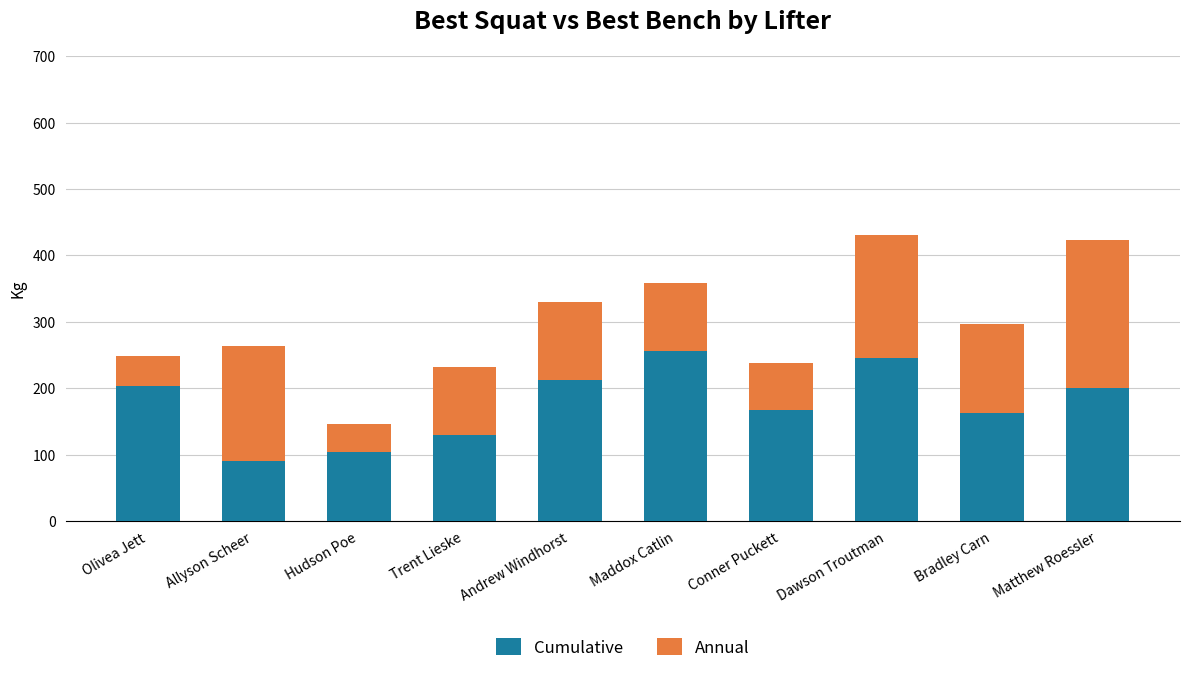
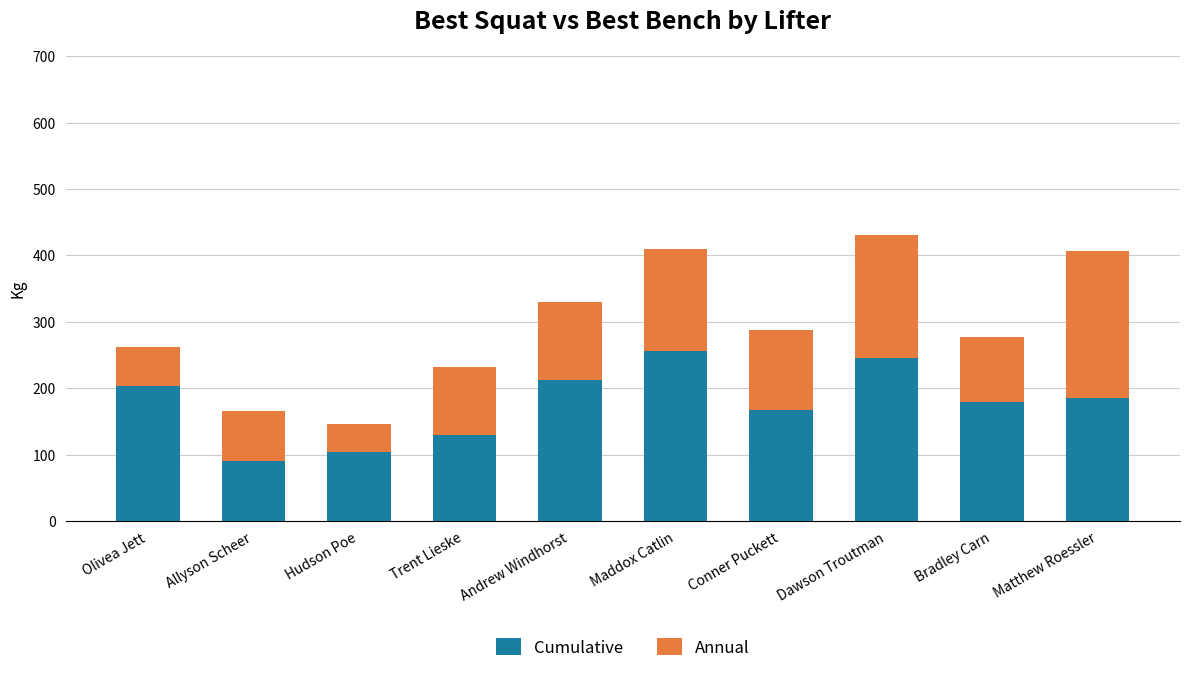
  {
    "Cumulative": {
      "Olivea Jett": 200,
      "Allyson Scheer": 90,
      "Hudson Poe": 100,
      "Trent Lieske": 130,
      "Andrew Windhorst": 210,
      "Maddox Catlin": 260,
      "Conner Puckett": 170,
      "Dawson Troutman": 250,
-     "Bradley Carn": 160,
-     "Matthew Roessler": 200
+     "Bradley Carn": 180,
+     "Matthew Roessler": 190
    },
    "Annual": {
-     "Olivea Jett": 50,
-     "Allyson Scheer": 170,
+     "Olivea Jett": 60,
+     "Allyson Scheer": 80,
      "Hudson Poe": 40,
      "Trent Lieske": 100,
      "Andrew Windhorst": 120,
-     "Maddox Catlin": 100,
-     "Conner Puckett": 70,
+     "Maddox Catlin": 150,
+     "Conner Puckett": 120,
      "Dawson Troutman": 190,
-     "Bradley Carn": 130,
+     "Bradley Carn": 100,
      "Matthew Roessler": 220
    }
  }
